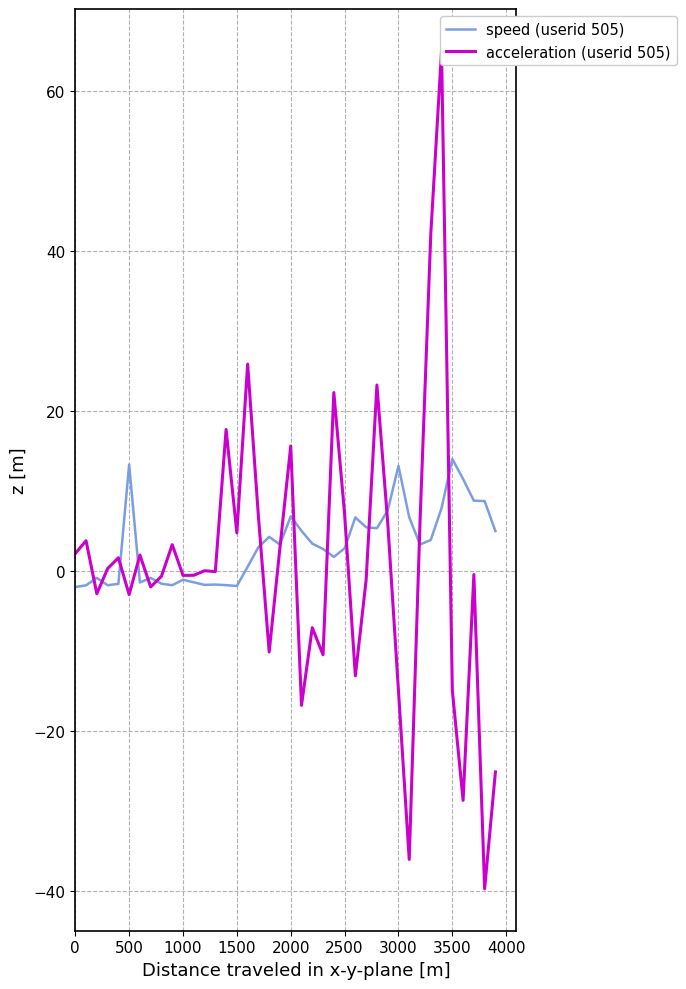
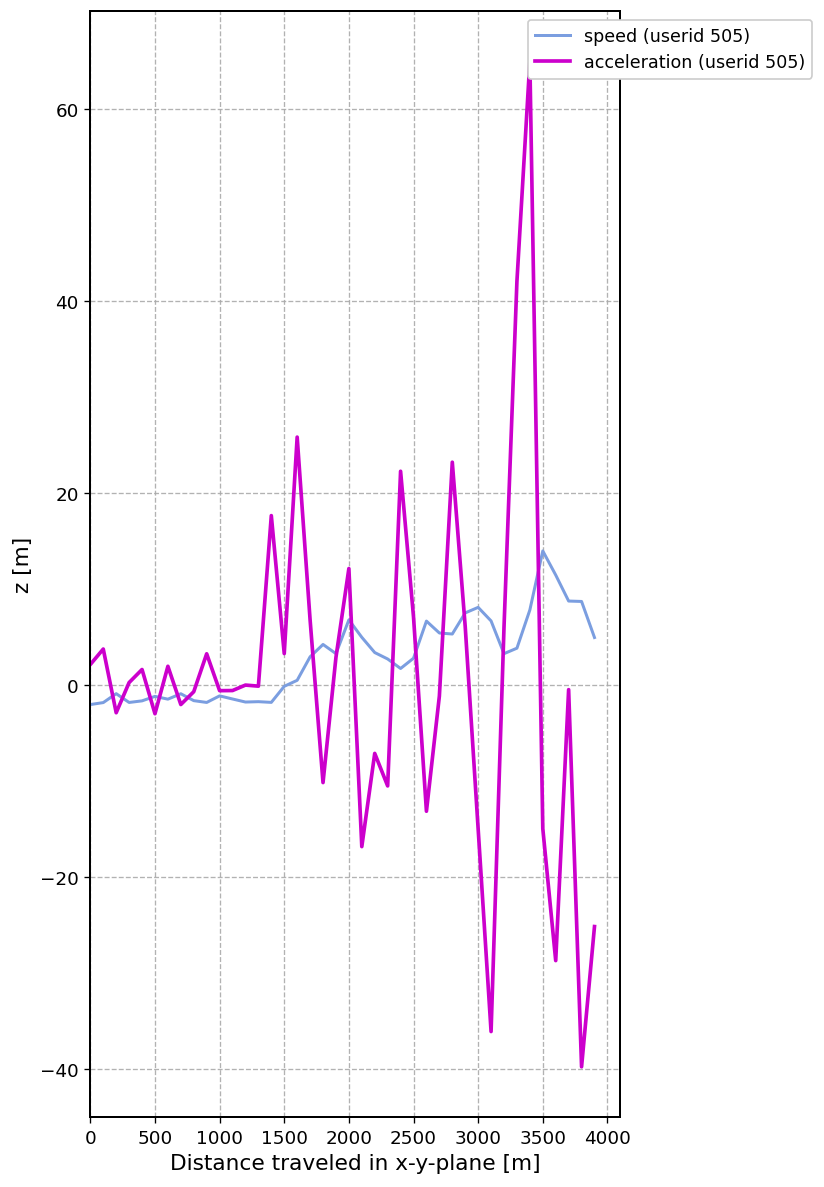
  {
    "speed (userid 505)": {
      "0": -2,
-     "500": 13,
+     "500": -1,
      "1000": -1,
-     "1500": -2,
+     "1500": 0,
      "2000": 7,
      "2500": 3,
-     "3000": 13,
+     "3000": 8,
      "3500": 14
    },
    "acceleration (userid 505)": {
      "0": 2,
      "500": -3,
      "1000": -1,
-     "1500": 5,
-     "2000": 16,
+     "1500": 3,
+     "2000": 12,
      "2500": 7,
      "3000": -15,
      "3500": -15
    }
  }
